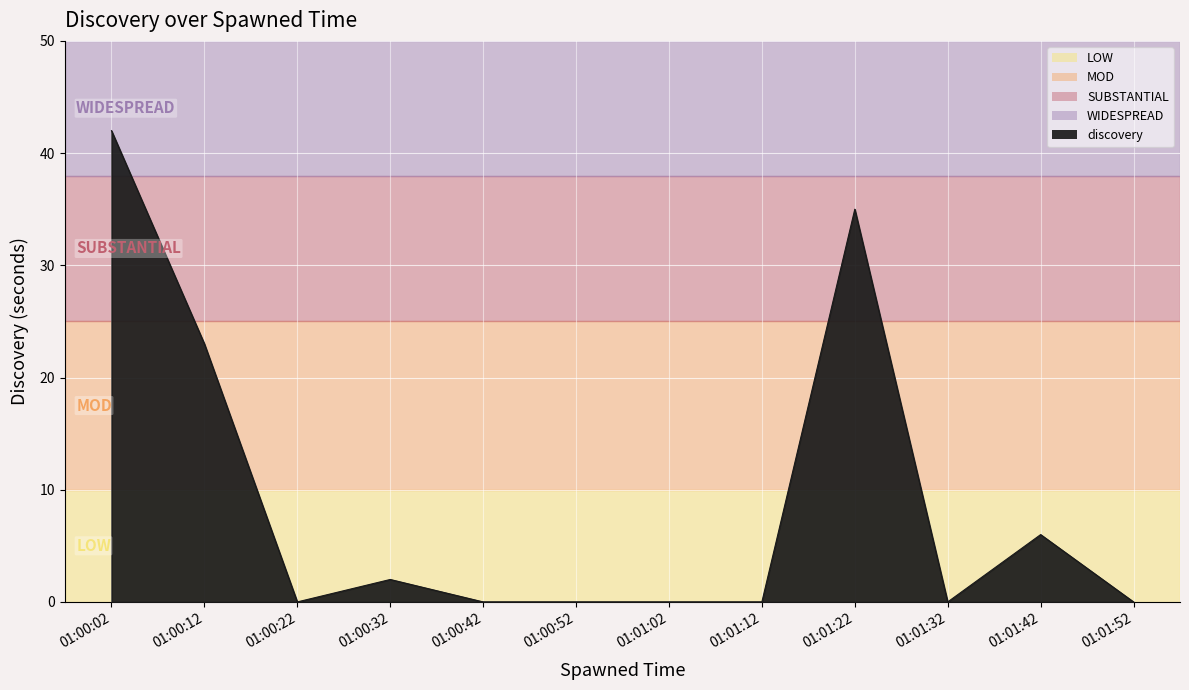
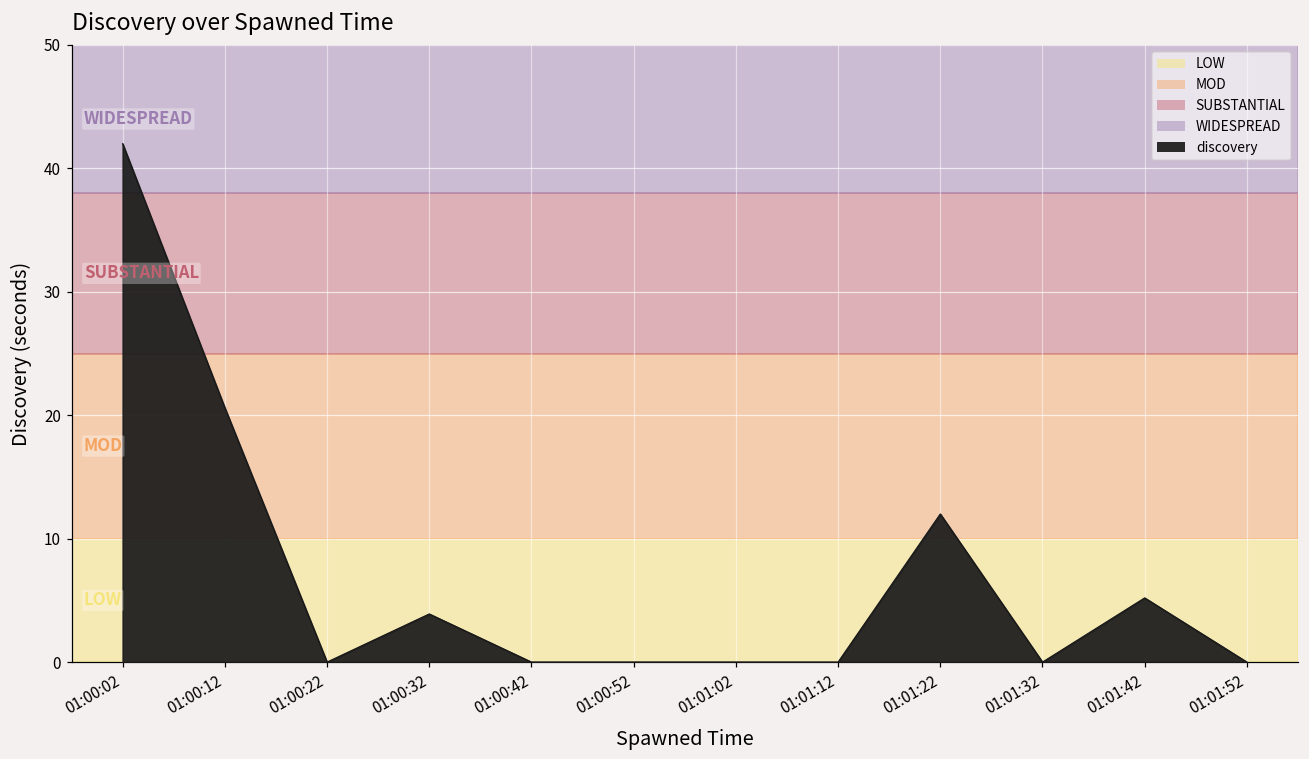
  {
    "01:00:02": 42.0,
-   "01:00:12": 23.0,
+   "01:00:12": 20.6,
    "01:00:22": 0.0,
-   "01:00:32": 2.0,
+   "01:00:32": 3.9,
    "01:00:42": 0.0,
    "01:00:52": 0.0,
    "01:01:02": 0.0,
    "01:01:12": 0.0,
-   "01:01:22": 35,
+   "01:01:22": 12,
    "01:01:32": 0.0,
-   "01:01:42": 6.0,
+   "01:01:42": 5.2,
    "01:01:52": 0.0
  }
